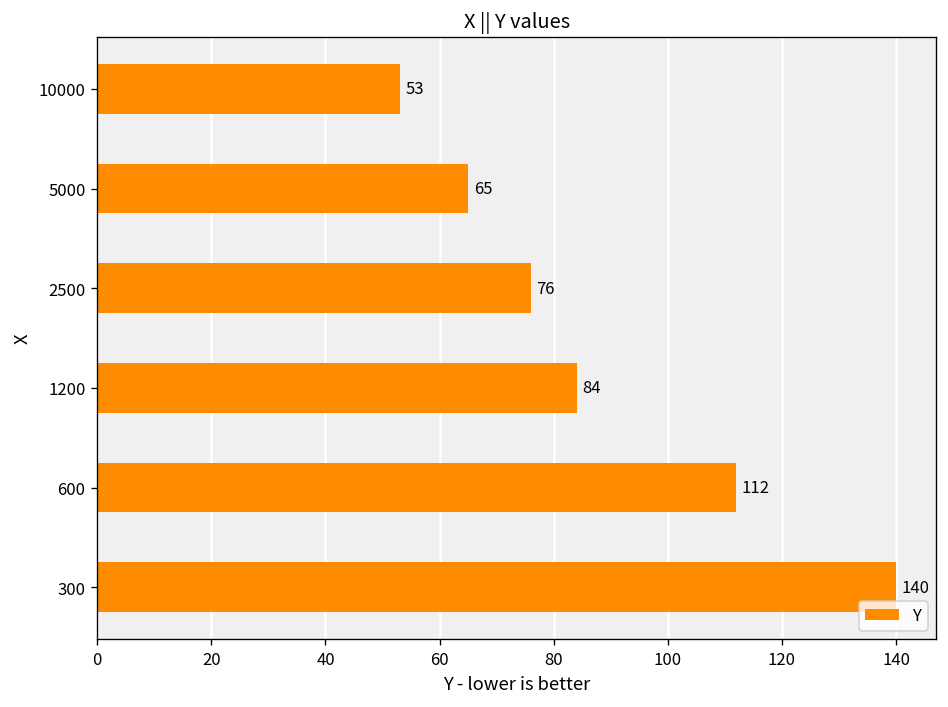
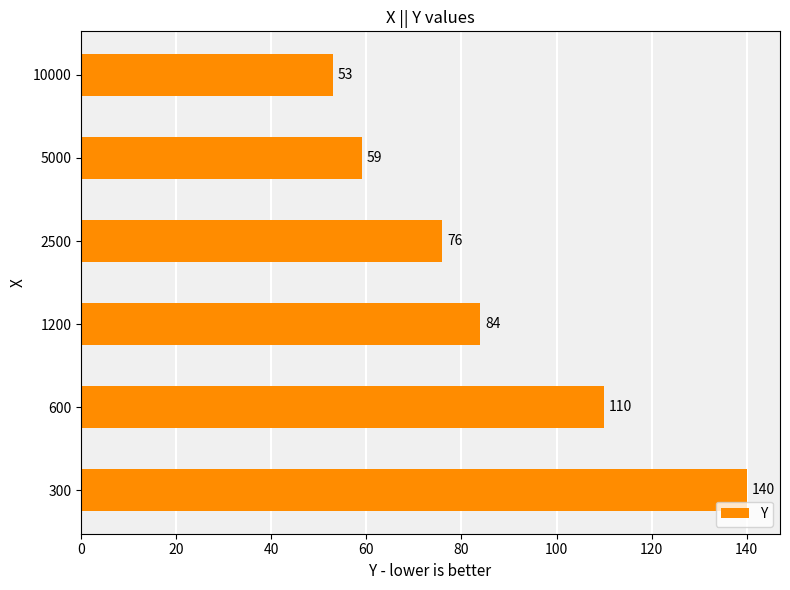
  {
    "10000": 53,
-   "5000": 65,
+   "5000": 59,
    "2500": 76,
    "1200": 84,
-   "600": 112,
+   "600": 110,
    "300": 140
  }
